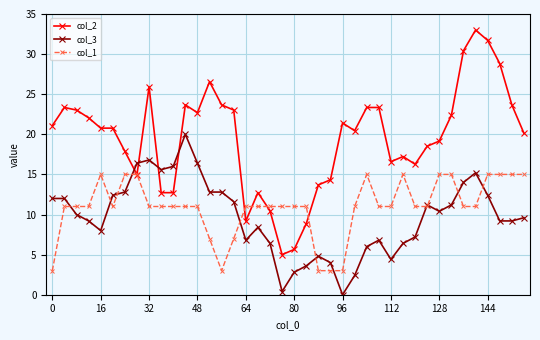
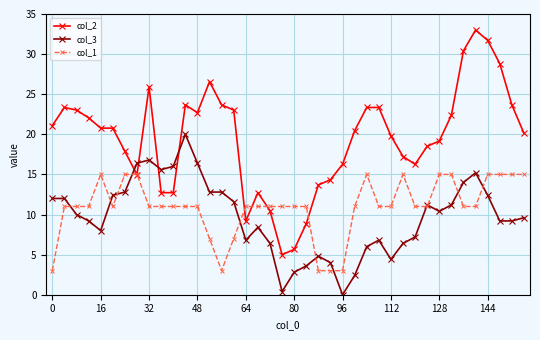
  {
    "col_2": {
      "0": 21,
      "16": 21,
      "32": 26,
      "48": 23,
      "64": 9,
      "80": 6,
-     "96": 21,
-     "112": 17,
+     "96": 16,
+     "112": 20,
      "128": 19,
      "144": 32
    },
    "col_3": {
      "0": 12,
      "16": 8,
      "32": 17,
      "48": 16,
      "64": 7,
      "80": 3,
      "96": 0,
      "112": 4,
      "128": 10,
      "144": 12
    },
    "col_1": {
      "0": 3,
      "16": 15,
      "32": 11,
      "48": 11,
      "64": 11,
      "80": 11,
      "96": 3,
      "112": 11,
      "128": 15,
      "144": 15
    }
  }
